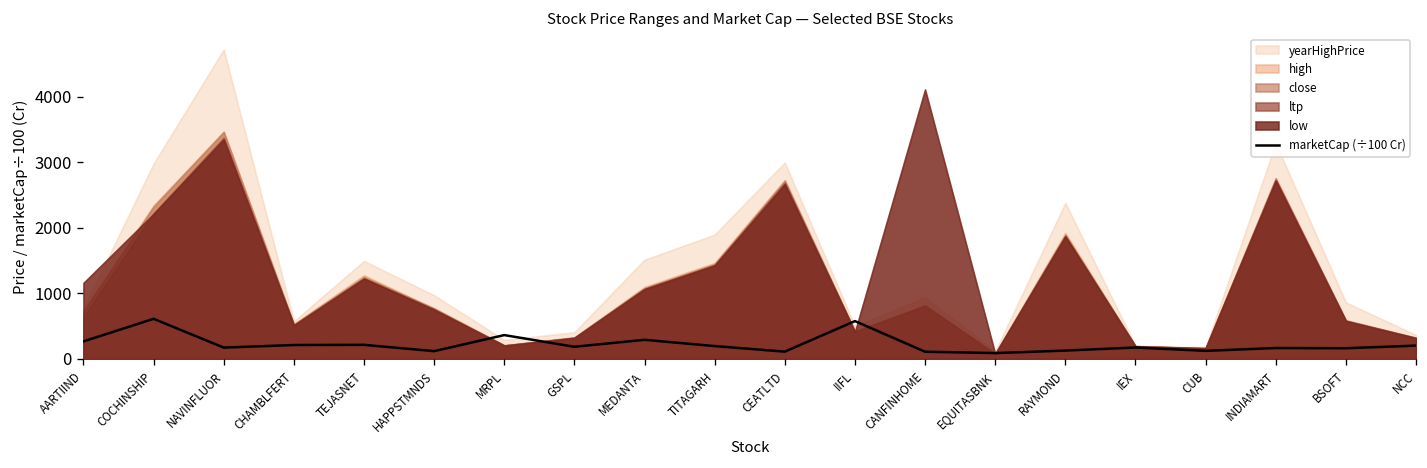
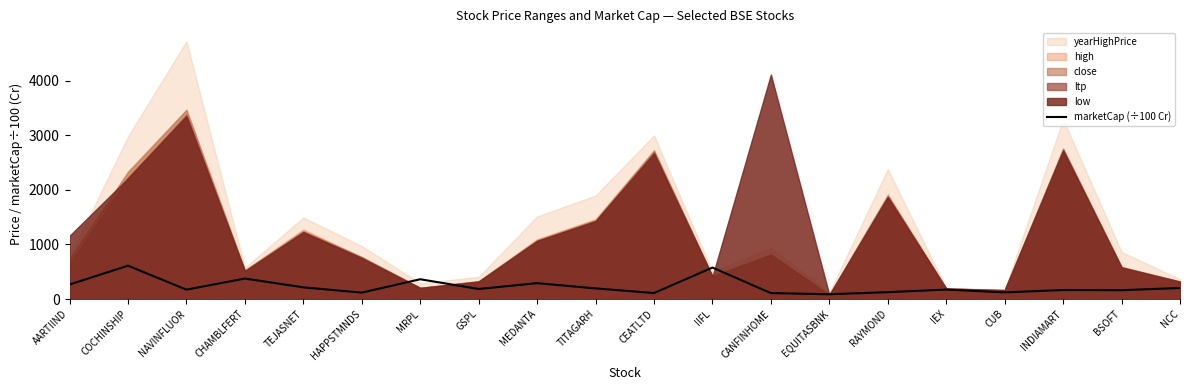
  {
    "marketCap (÷100 Cr)": {
      "AARTIIND": 300,
      "COCHINSHIP": 600,
      "NAVINFLUOR": 200,
-     "CHAMBLFERT": 200,
+     "CHAMBLFERT": 400,
      "TEJASNET": 200,
      "HAPPSTMNDS": 100,
      "MRPL": 400,
      "GSPL": 200,
      "MEDANTA": 300,
      "TITAGARH": 200,
      "CEATLTD": 100,
      "IIFL": 600,
      "CANFINHOME": 100,
      "RAYMOND": 100,
      "INDIAMART": 200,
      "BSOFT": 200,
      "NCC": 200
    },
    "yearHighPrice": {
      "COCHINSHIP": 3000,
      "NAVINFLUOR": 4700,
      "TEJASNET": 1500,
      "HAPPSTMNDS": 1000,
      "MRPL": 300,
      "GSPL": 400,
      "MEDANTA": 1500,
      "TITAGARH": 1900,
      "CEATLTD": 3000,
      "IIFL": 500,
      "CANFINHOME": 900,
      "RAYMOND": 2400,
      "BSOFT": 900
    },
    "low": {
      "AARTIIND": 1200,
      "CANFINHOME": 4100
    }
  }
